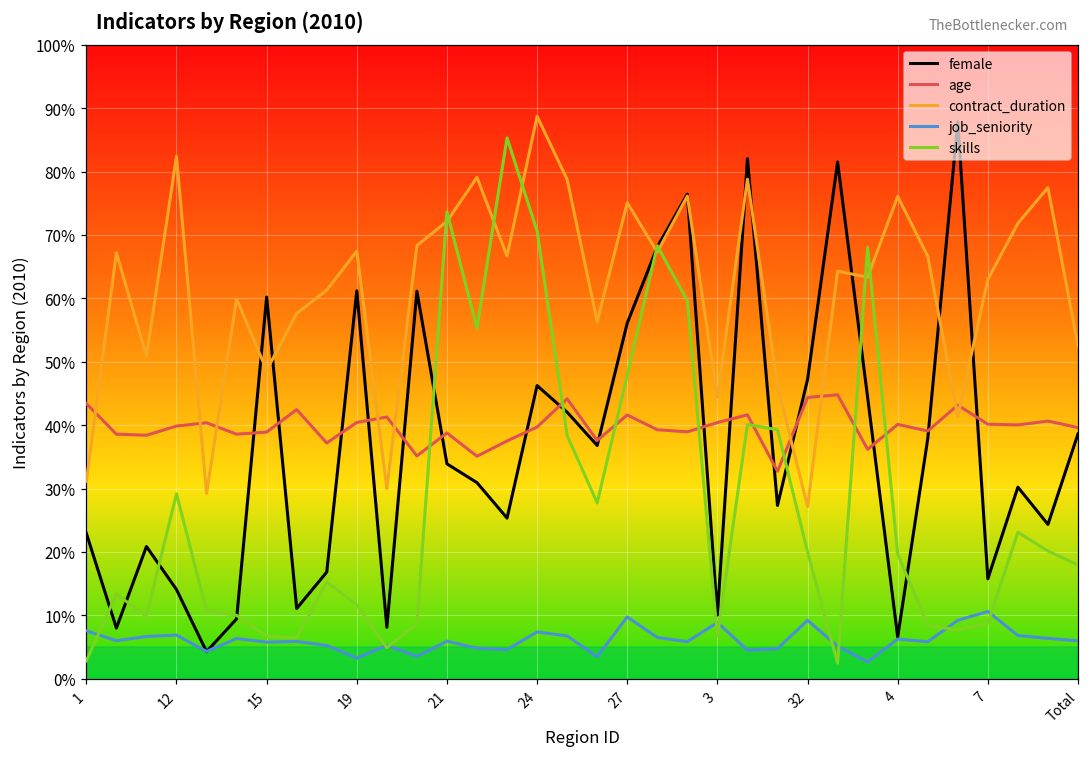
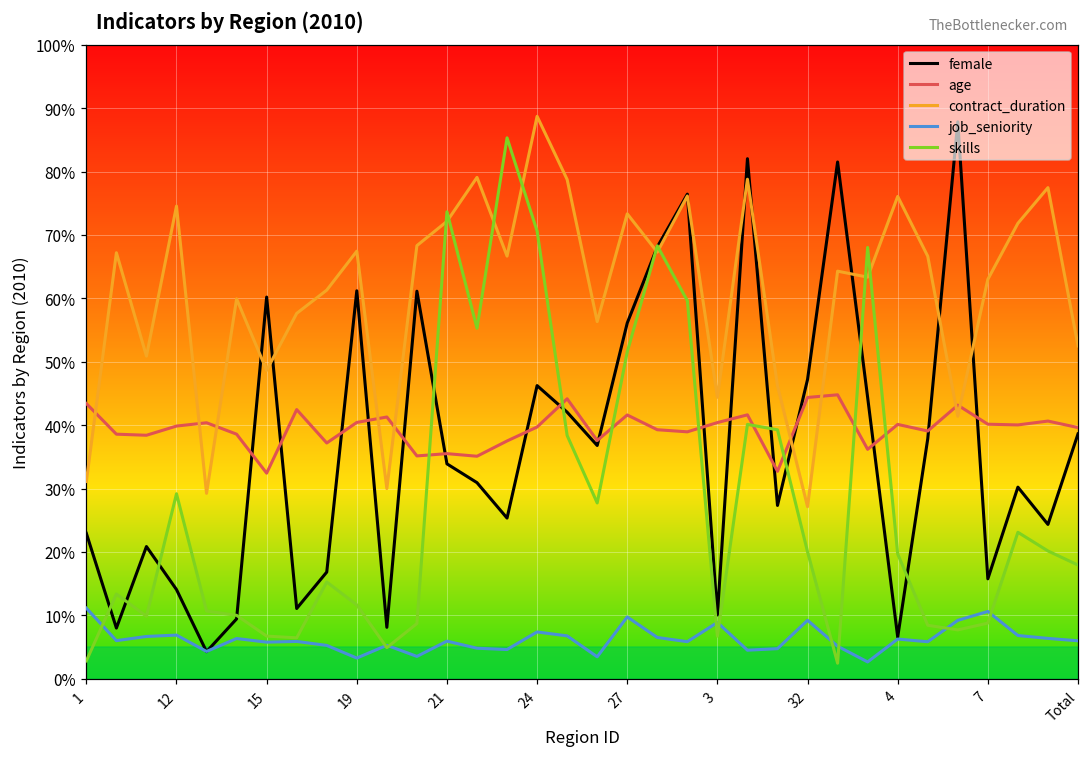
  {
    "female": {
      "1": "23%",
      "12": "14%",
      "15": "60%",
      "19": "61%",
      "21": "34%",
      "24": "46%",
      "27": "56%",
      "3": "10%",
      "32": "47%",
      "7": "16%",
      "Total": "39%"
    },
    "age": {
      "1": "43%",
      "12": "40%",
-     "15": "39%",
+     "15": "32%",
      "19": "40%",
-     "21": "39%",
+     "21": "36%",
      "24": "40%",
      "27": "42%",
      "3": "40%",
      "32": "44%",
      "4": "40%",
      "7": "40%",
      "Total": "40%"
    },
    "contract_duration": {
      "1": "31%",
-     "12": "82%",
+     "12": "75%",
      "15": "49%",
      "19": "67%",
      "21": "72%",
      "24": "89%",
-     "27": "75%",
+     "27": "73%",
      "3": "44%",
      "32": "27%",
      "4": "76%",
      "7": "63%",
      "Total": "53%"
    },
    "job_seniority": {
-     "1": "8%",
+     "1": "11%",
      "12": "7%",
      "15": "6%",
      "21": "6%",
      "24": "7%",
      "27": "10%",
      "3": "9%",
      "32": "9%",
      "7": "11%",
      "Total": "6%"
    },
    "skills": {
      "12": "29%",
      "15": "7%",
      "19": "12%",
      "21": "74%",
      "24": "71%",
-     "27": "48%",
+     "27": "52%",
      "3": "7%",
      "32": "20%",
      "4": "20%",
      "7": "9%",
      "Total": "18%"
    }
  }
